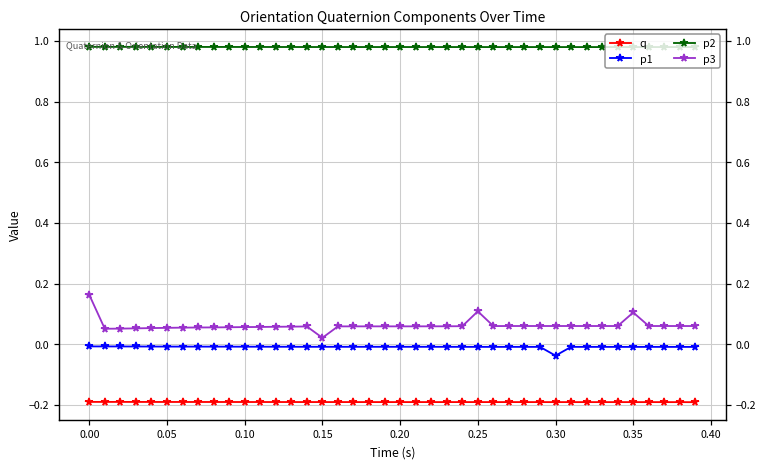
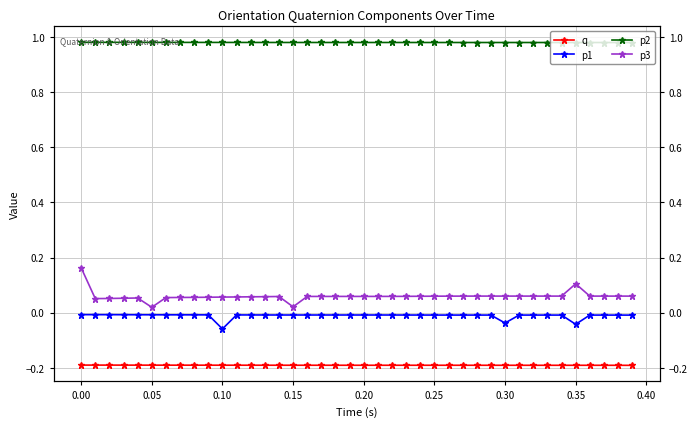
  {
    "q": {
      "0.00": -0.19,
      "0.05": -0.19,
      "0.10": -0.19,
      "0.15": -0.19,
      "0.20": -0.19,
      "0.25": -0.19,
      "0.30": -0.19,
      "0.35": -0.19
    },
    "p1": {
      "0.00": -0.01,
      "0.05": -0.01,
-     "0.10": -0.01,
+     "0.10": -0.06,
      "0.15": -0.01,
      "0.20": -0.01,
      "0.25": -0.01,
      "0.30": -0.04,
-     "0.35": -0.01
+     "0.35": -0.04
    },
    "p2": {
      "0.00": 0.98,
      "0.05": 0.98,
      "0.10": 0.98,
      "0.15": 0.98,
      "0.20": 0.98,
      "0.25": 0.98,
      "0.30": 0.98
    },
    "p3": {
      "0.00": 0.16,
-     "0.05": 0.05,
+     "0.05": 0.02,
      "0.10": 0.06,
      "0.15": 0.02,
      "0.20": 0.06,
-     "0.25": 0.11,
+     "0.25": 0.06,
      "0.30": 0.06,
      "0.35": 0.10
    }
  }
